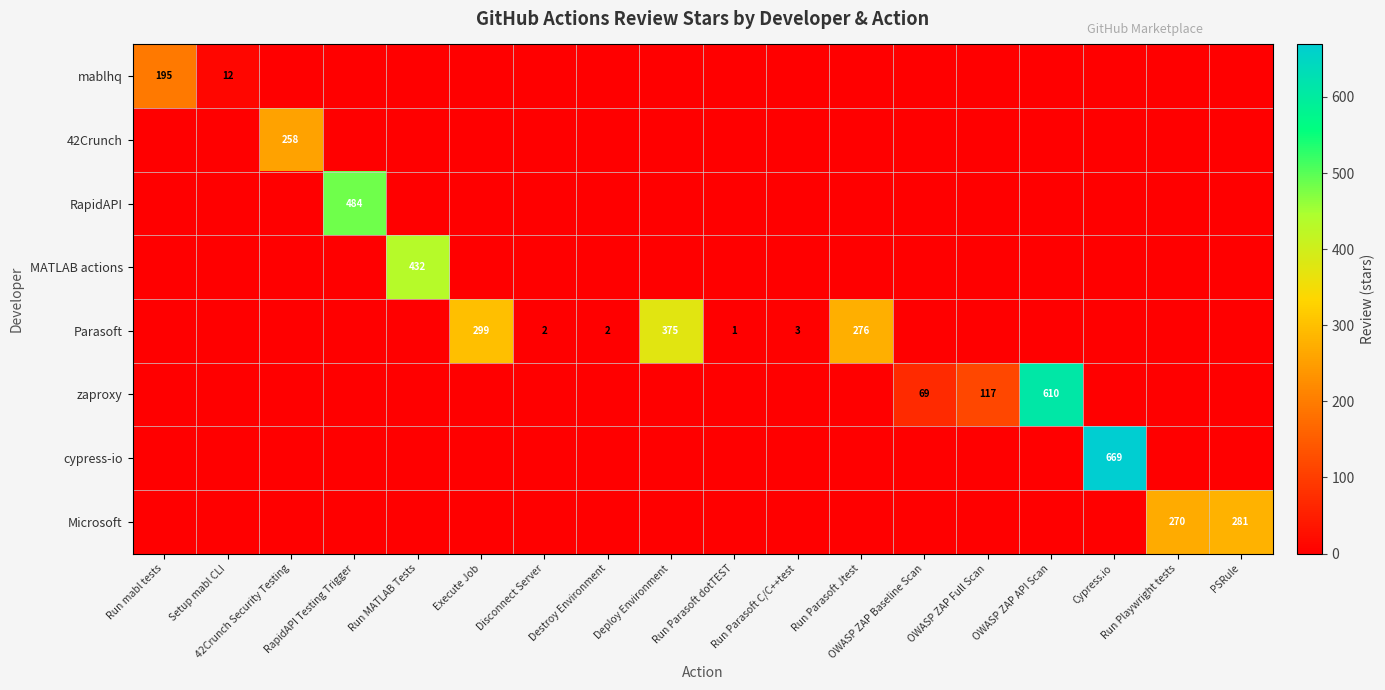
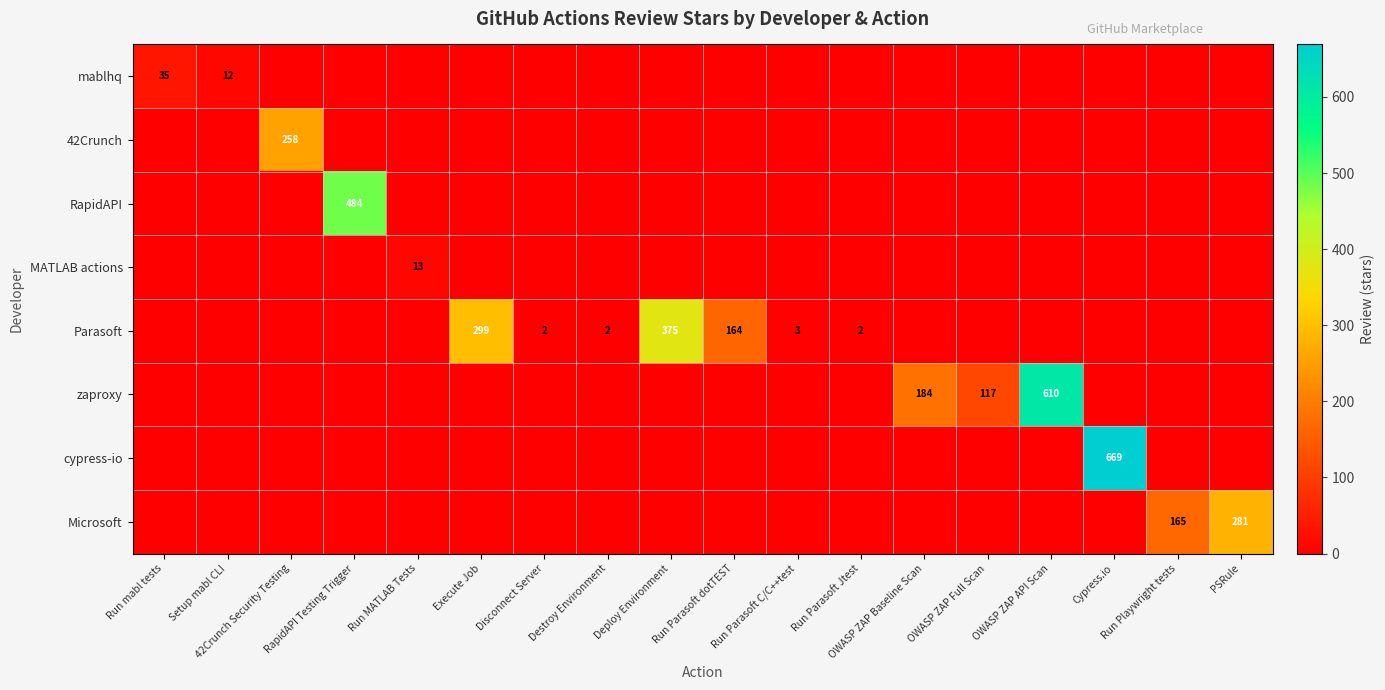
  {
    "mablhq": {
-     "Run mabl tests": 195,
+     "Run mabl tests": 35,
      "Setup mabl CLI": 12
    },
    "42Crunch": {
      "42Crunch Security Testing": 258
    },
    "RapidAPI": {
      "RapidAPI Testing Trigger": 484
    },
    "MATLAB actions": {
-     "Run MATLAB Tests": 432
+     "Run MATLAB Tests": 13
    },
    "Parasoft": {
      "Execute Job": 299,
      "Disconnect Server": 2,
      "Destroy Environment": 2,
      "Deploy Environment": 375,
-     "Run Parasoft dotTEST": 1,
+     "Run Parasoft dotTEST": 164,
      "Run Parasoft C/C++test": 3,
-     "Run Parasoft Jtest": 276
+     "Run Parasoft Jtest": 2
    },
    "zaproxy": {
-     "OWASP ZAP Baseline Scan": 69,
+     "OWASP ZAP Baseline Scan": 184,
      "OWASP ZAP Full Scan": 117,
      "OWASP ZAP API Scan": 610
    },
    "cypress-io": {
      "Cypress.io": 669
    },
    "Microsoft": {
-     "Run Playwright tests": 270,
+     "Run Playwright tests": 165,
      "PSRule": 281
    }
  }
